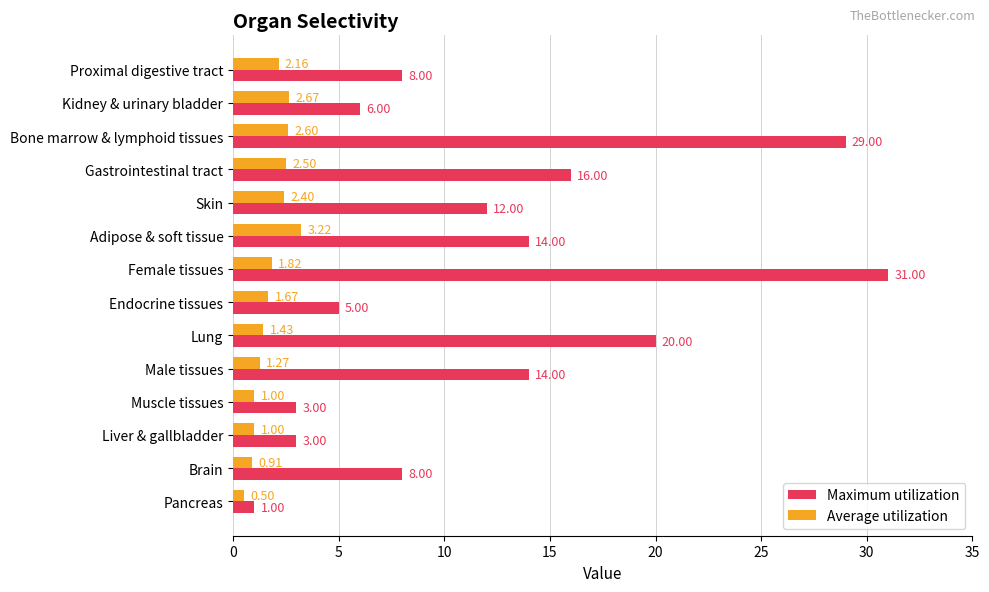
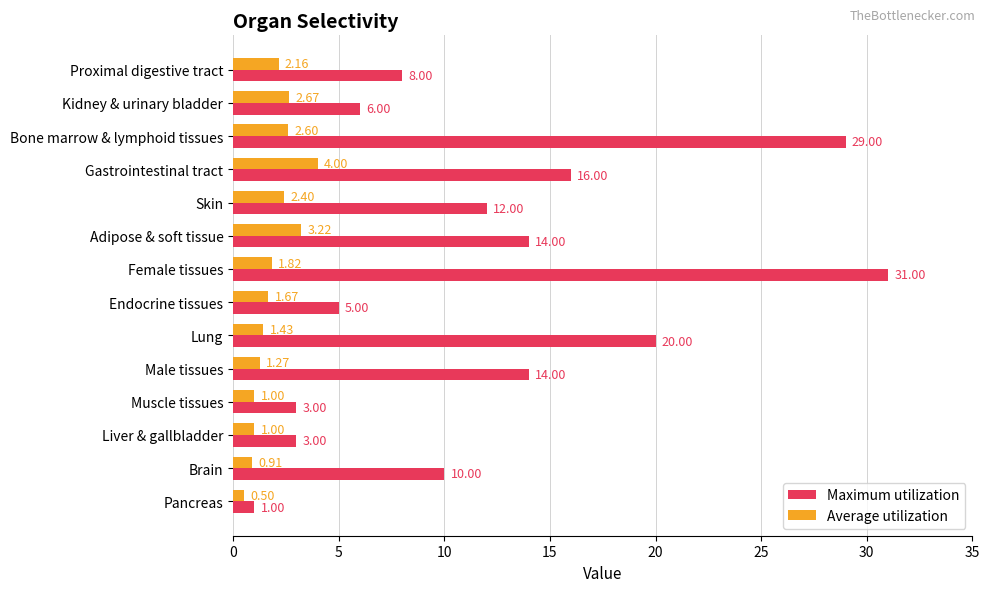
  {
    "Maximum utilization": {
      "Proximal digestive tract": 8.00,
      "Kidney & urinary bladder": 6.00,
      "Bone marrow & lymphoid tissues": 29.00,
      "Gastrointestinal tract": 16.00,
      "Skin": 12.00,
      "Adipose & soft tissue": 14.00,
      "Female tissues": 31.00,
      "Endocrine tissues": 5.00,
      "Lung": 20.00,
      "Male tissues": 14.00,
      "Muscle tissues": 3.00,
      "Liver & gallbladder": 3.00,
-     "Brain": 8.00,
+     "Brain": 10.00,
      "Pancreas": 1.00
    },
    "Average utilization": {
      "Proximal digestive tract": 2.16,
      "Kidney & urinary bladder": 2.67,
      "Bone marrow & lymphoid tissues": 2.60,
-     "Gastrointestinal tract": 2.50,
+     "Gastrointestinal tract": 4.00,
      "Skin": 2.40,
      "Adipose & soft tissue": 3.22,
      "Female tissues": 1.82,
      "Endocrine tissues": 1.67,
      "Lung": 1.43,
      "Male tissues": 1.27,
      "Muscle tissues": 1.00,
      "Liver & gallbladder": 1.00,
      "Brain": 0.91,
      "Pancreas": 0.50
    }
  }
